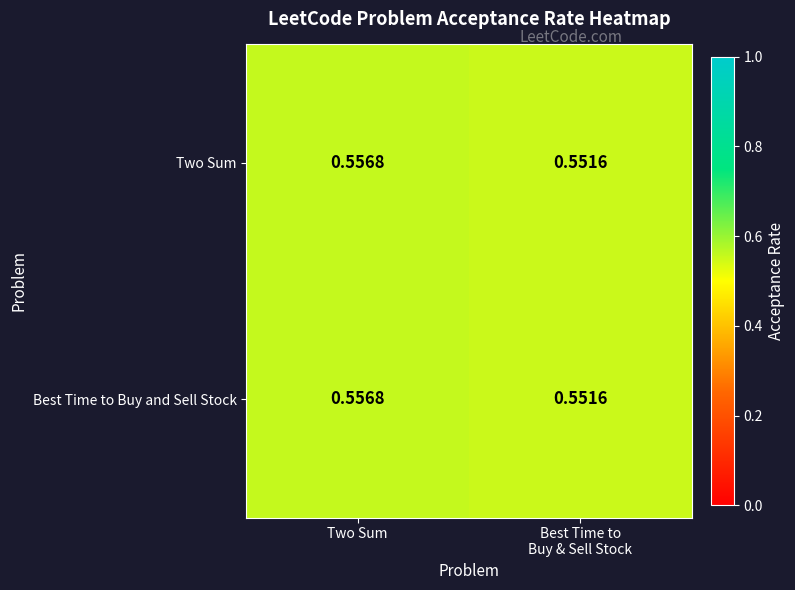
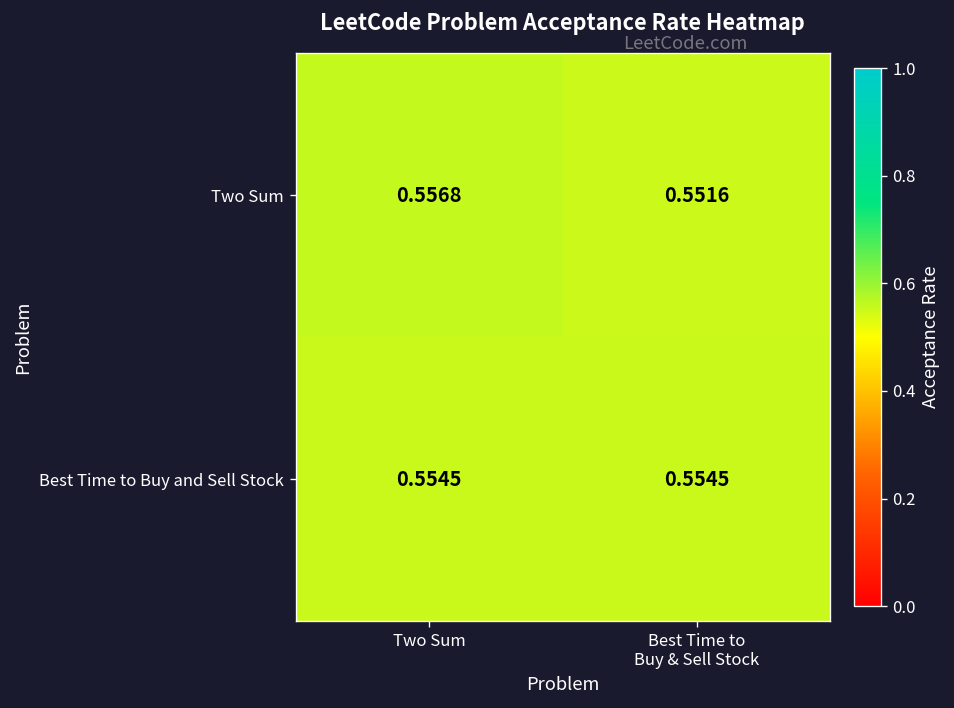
  {
    "Two Sum": {
      "Two Sum": 0.5568,
      "Best Time to Buy & Sell Stock": 0.5516
    },
    "Best Time to Buy and Sell Stock": {
-     "Two Sum": 0.5568,
-     "Best Time to Buy & Sell Stock": 0.5516
+     "Two Sum": 0.5545,
+     "Best Time to Buy & Sell Stock": 0.5545
    }
  }
